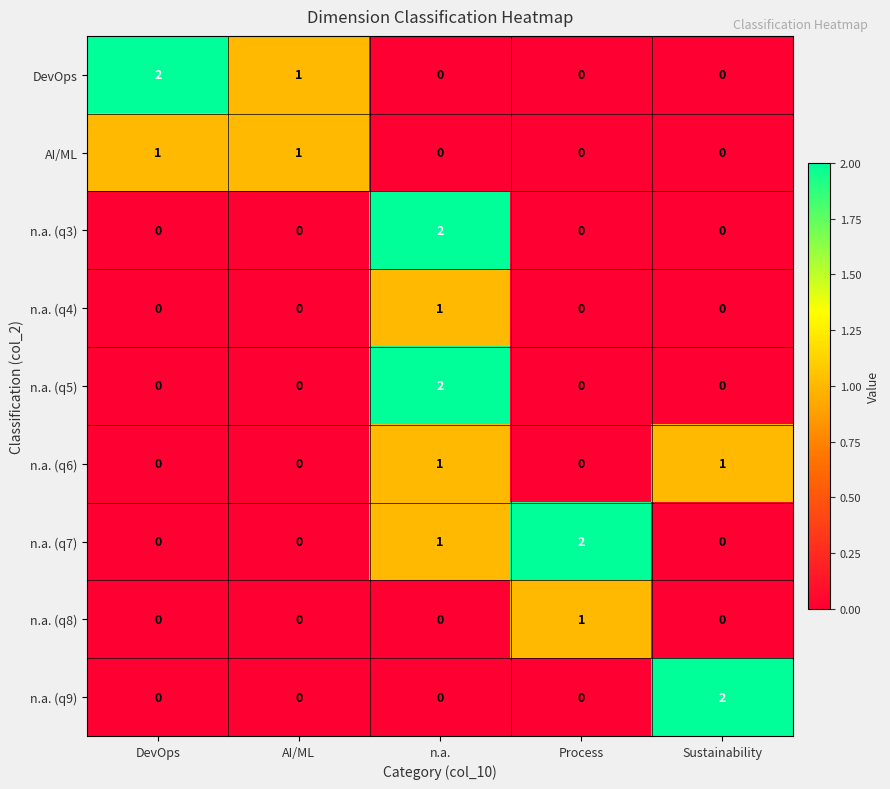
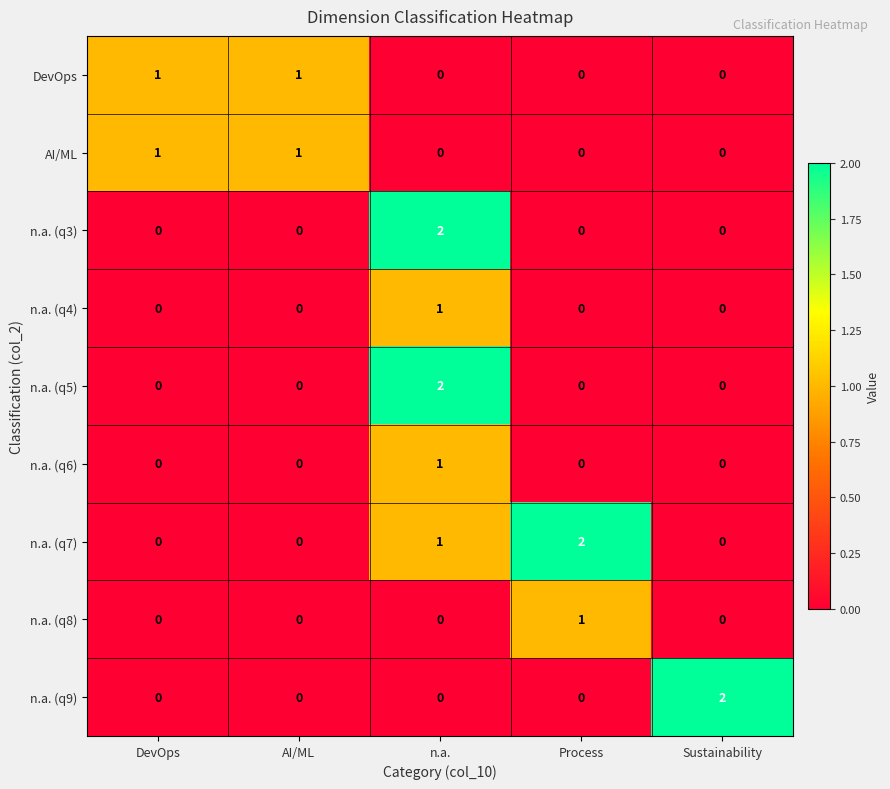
  {
    "DevOps": {
-     "DevOps": 2,
+     "DevOps": 1,
      "AI/ML": 1,
      "n.a.": 0,
      "Process": 0,
      "Sustainability": 0
    },
    "AI/ML": {
      "DevOps": 1,
      "AI/ML": 1,
      "n.a.": 0,
      "Process": 0,
      "Sustainability": 0
    },
    "n.a. (q3)": {
      "DevOps": 0,
      "AI/ML": 0,
      "n.a.": 2,
      "Process": 0,
      "Sustainability": 0
    },
    "n.a. (q4)": {
      "DevOps": 0,
      "AI/ML": 0,
      "n.a.": 1,
      "Process": 0,
      "Sustainability": 0
    },
    "n.a. (q5)": {
      "DevOps": 0,
      "AI/ML": 0,
      "n.a.": 2,
      "Process": 0,
      "Sustainability": 0
    },
    "n.a. (q6)": {
      "DevOps": 0,
      "AI/ML": 0,
      "n.a.": 1,
      "Process": 0,
-     "Sustainability": 1
+     "Sustainability": 0
    },
    "n.a. (q7)": {
      "DevOps": 0,
      "AI/ML": 0,
      "n.a.": 1,
      "Process": 2,
      "Sustainability": 0
    },
    "n.a. (q8)": {
      "DevOps": 0,
      "AI/ML": 0,
      "n.a.": 0,
      "Process": 1,
      "Sustainability": 0
    },
    "n.a. (q9)": {
      "DevOps": 0,
      "AI/ML": 0,
      "n.a.": 0,
      "Process": 0,
      "Sustainability": 2
    }
  }
